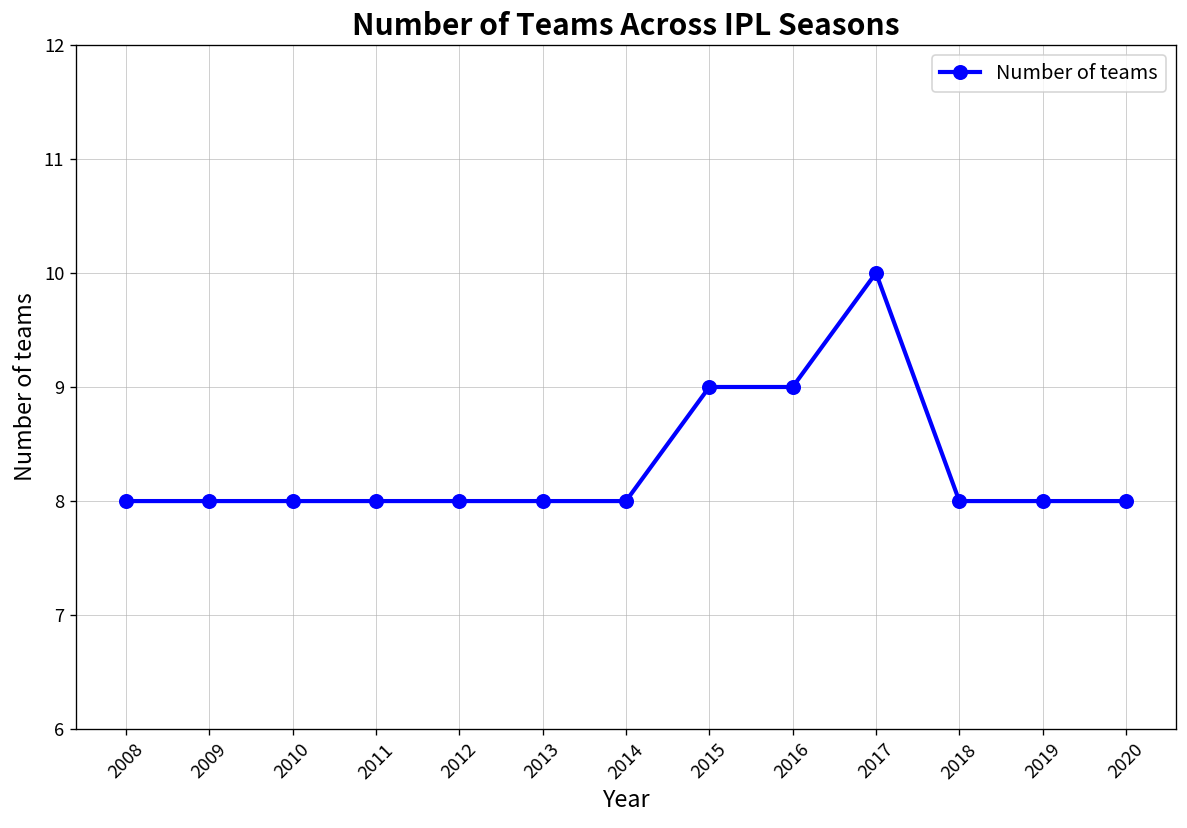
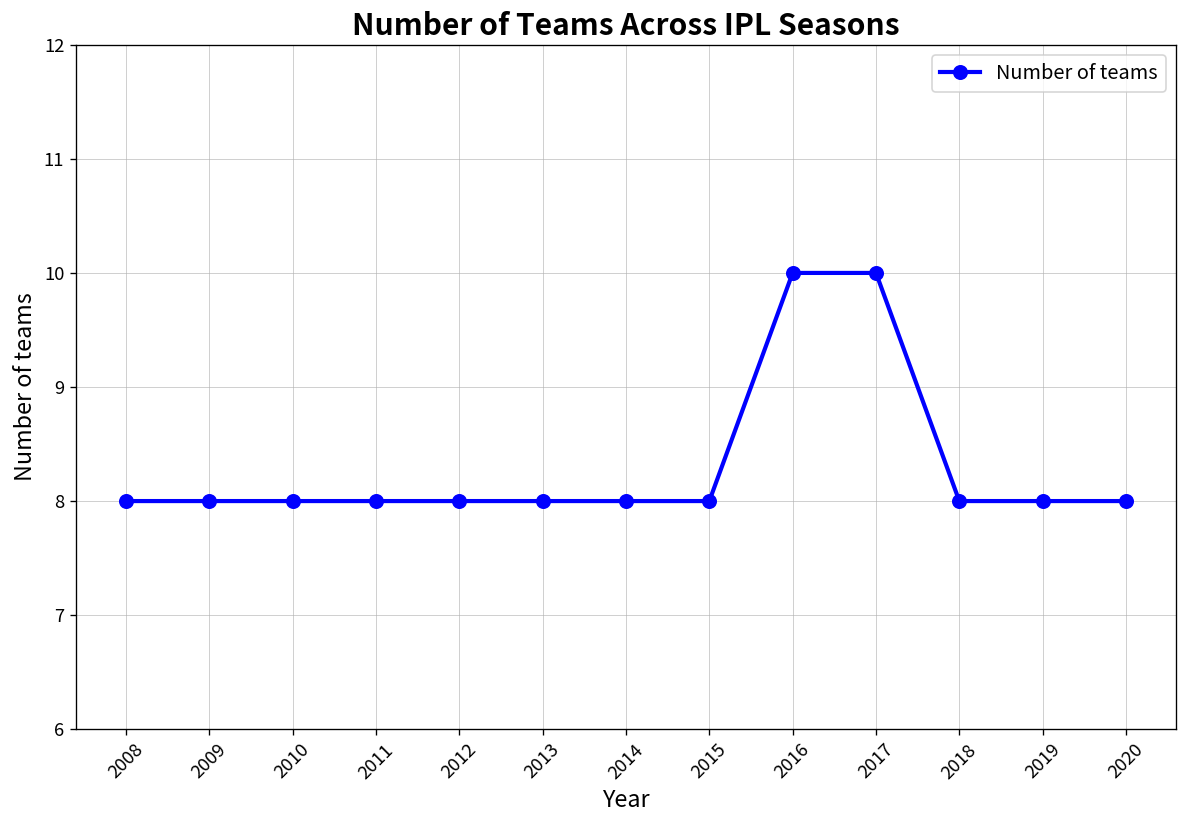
  {
    "2008": 8,
    "2009": 8,
    "2010": 8,
    "2011": 8,
    "2012": 8,
    "2013": 8,
    "2014": 8,
-   "2015": 9,
-   "2016": 9,
+   "2015": 8,
+   "2016": 10,
    "2017": 10,
    "2018": 8,
    "2019": 8,
    "2020": 8
  }
